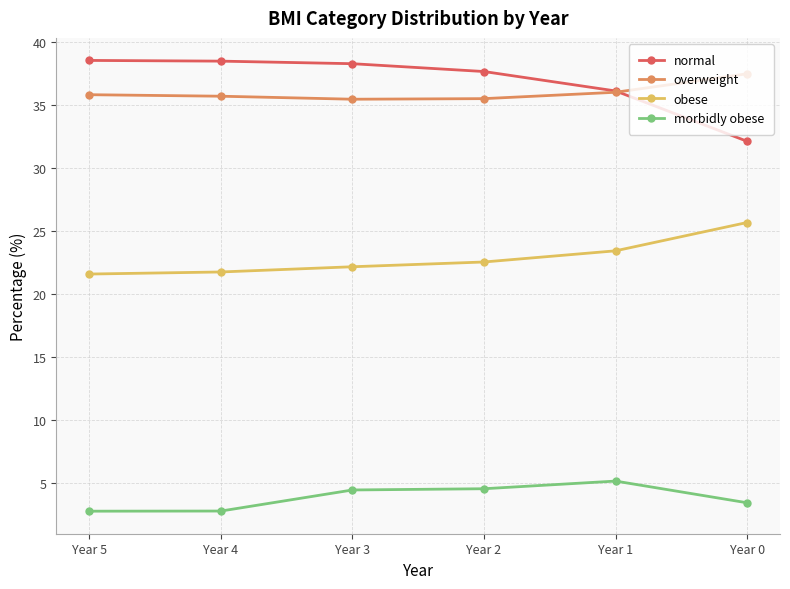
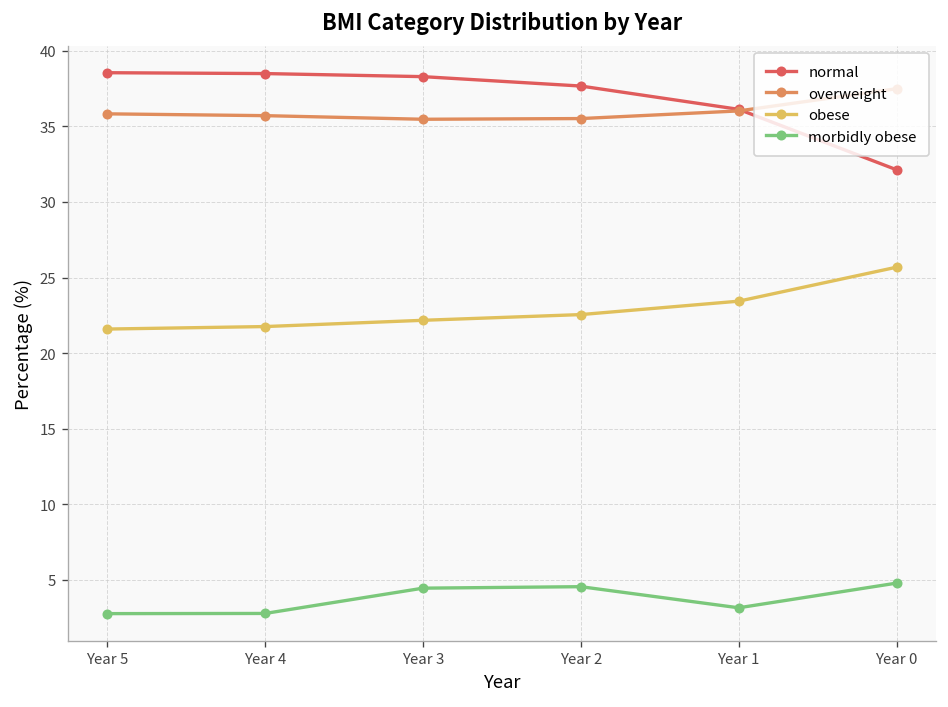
  {
    "morbidly obese": {
      "Year 5": 2.8,
      "Year 4": 2.8,
      "Year 3": 4.4,
      "Year 2": 4.5,
-     "Year 1": 5.1,
-     "Year 0": 3.4
+     "Year 1": 3.1,
+     "Year 0": 4.8
    }
  }
